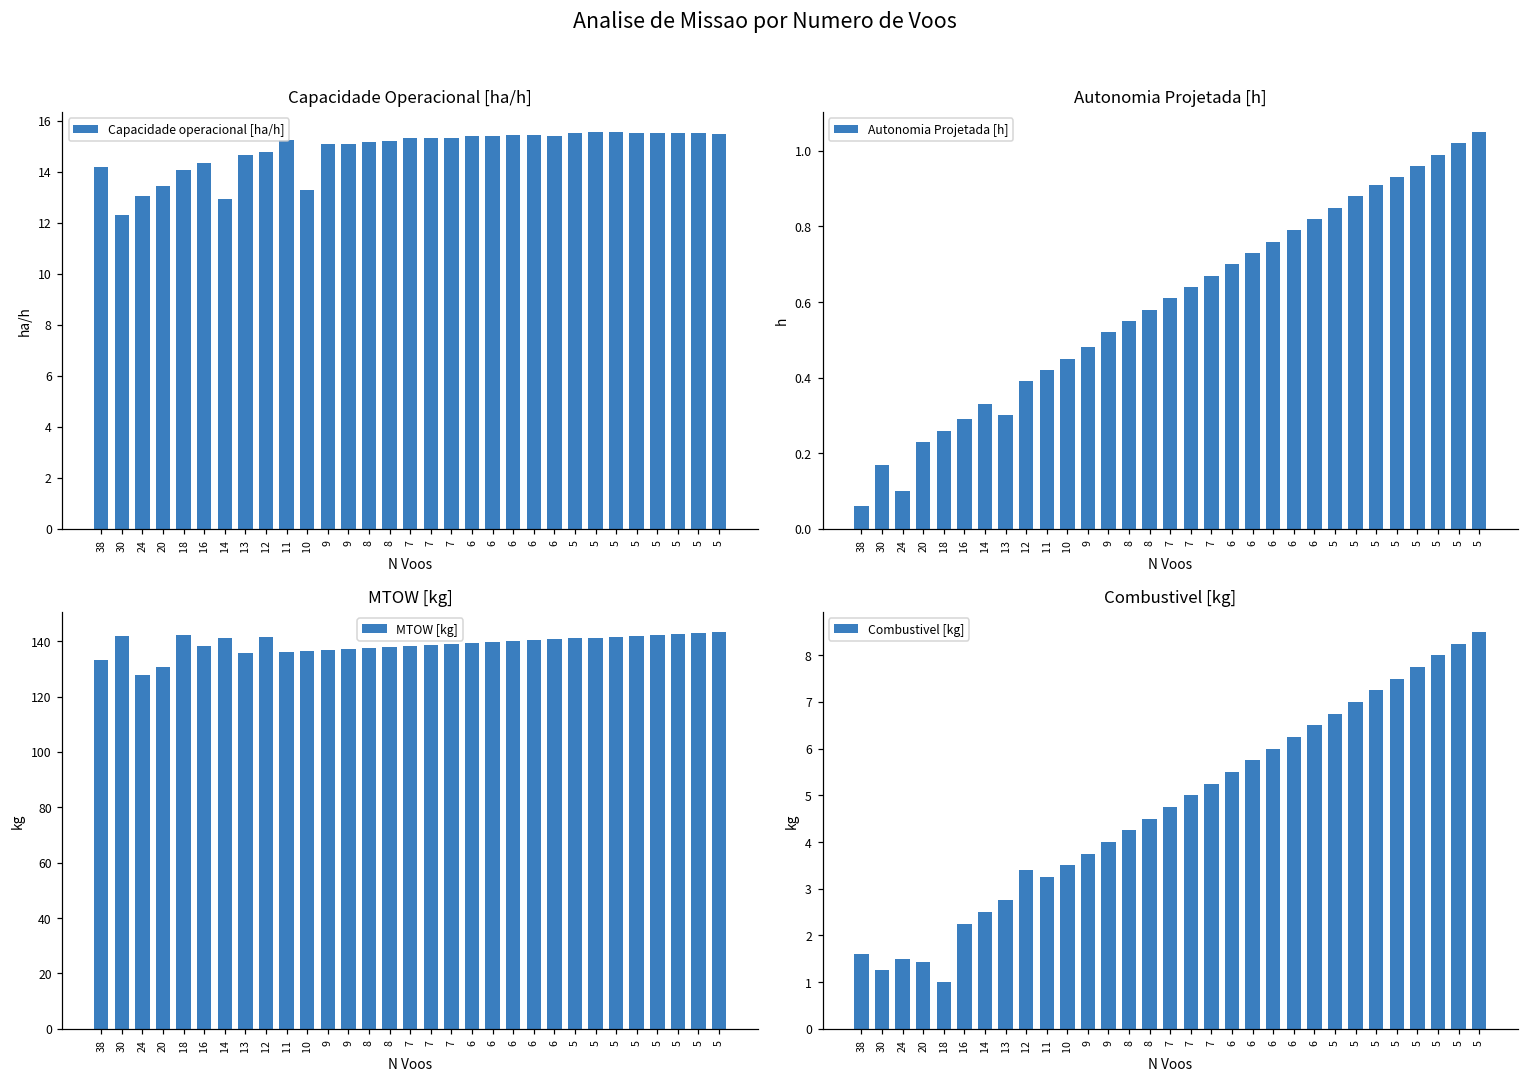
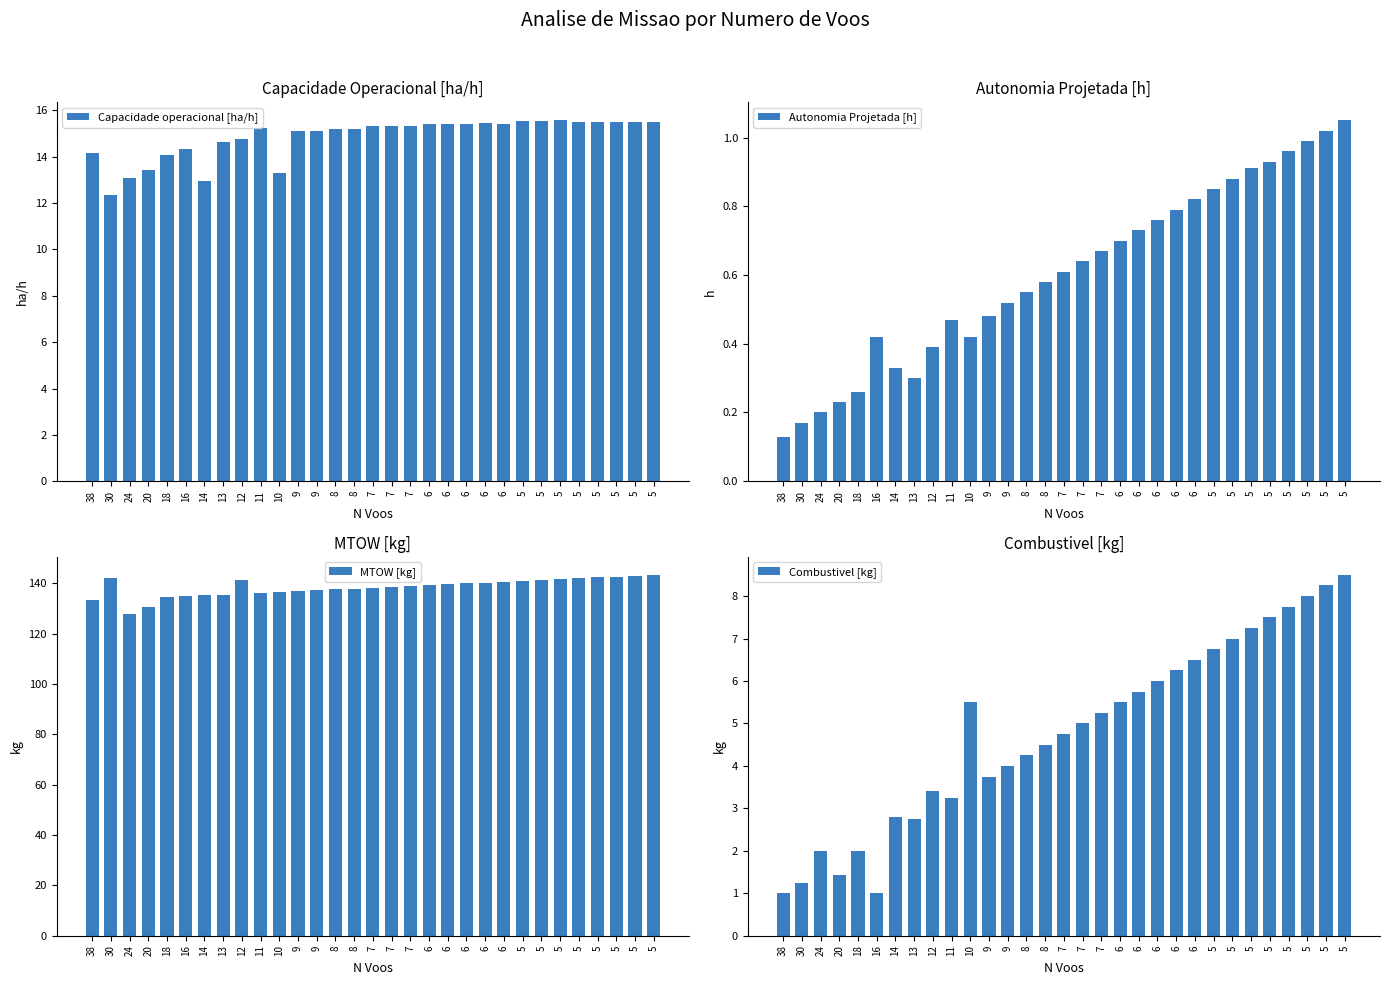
  {
    "Capacidade Operacional [ha/h]": {
      "38": 14.2,
      "30": 12.3,
      "24": 13.1,
      "20": 13.4,
      "18": 14.1,
      "16": 14.3,
      "14": 13.0,
      "13": 14.7,
      "12": 14.8,
      "11": 15.3,
      "10": 13.3
    },
    "Autonomia Projetada [h]": {
-     "38": 0.06,
+     "38": 0.13,
      "30": 0.17,
-     "24": 0.1,
+     "24": 0.2,
      "20": 0.23,
      "18": 0.26,
-     "16": 0.29,
+     "16": 0.42,
      "14": 0.33,
      "13": 0.30,
      "12": 0.39,
-     "11": 0.42,
-     "10": 0.45
+     "11": 0.47,
+     "10": 0.42
    },
    "MTOW [kg]": {
      "38": 133,
      "30": 142,
      "24": 128,
      "20": 131,
-     "18": 142,
-     "16": 138,
-     "14": 141,
+     "18": 135,
+     "16": 135,
+     "14": 135,
      "13": 136,
      "12": 142,
      "11": 136,
      "10": 137
    },
    "Combustivel [kg]": {
-     "38": 1.6,
+     "38": 1.0,
      "30": 1.3,
-     "24": 1.5,
+     "24": 2.0,
      "20": 1.4,
-     "18": 1,
-     "16": 2.3,
-     "14": 2.5,
+     "18": 2,
+     "16": 1.0,
+     "14": 2.8,
      "13": 2.8,
      "12": 3.4,
      "11": 3.3,
-     "10": 3.5
+     "10": 5.5
    }
  }
